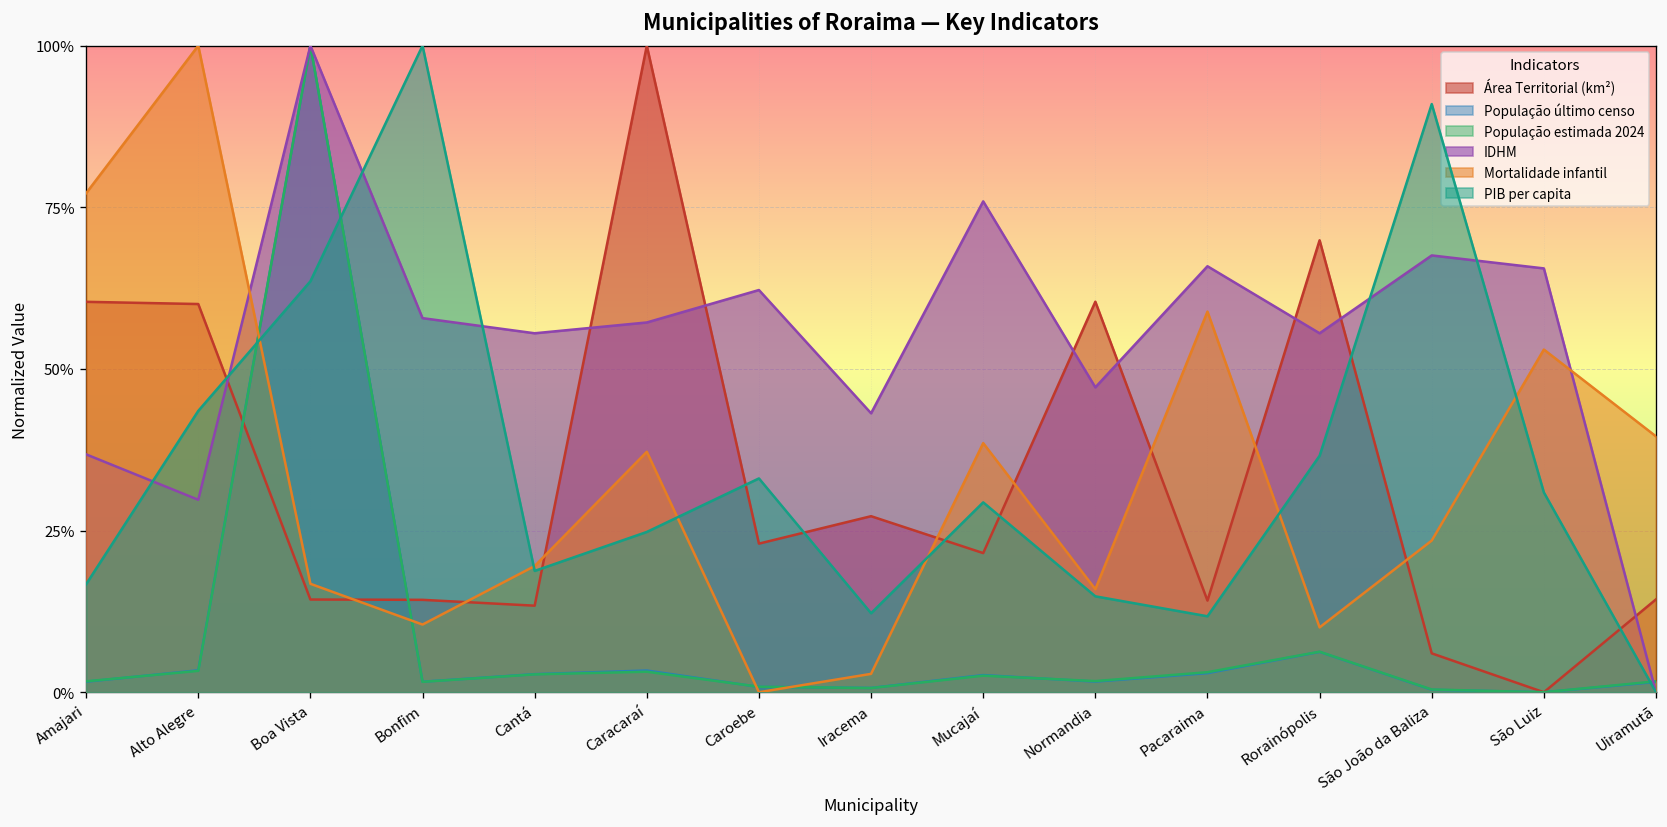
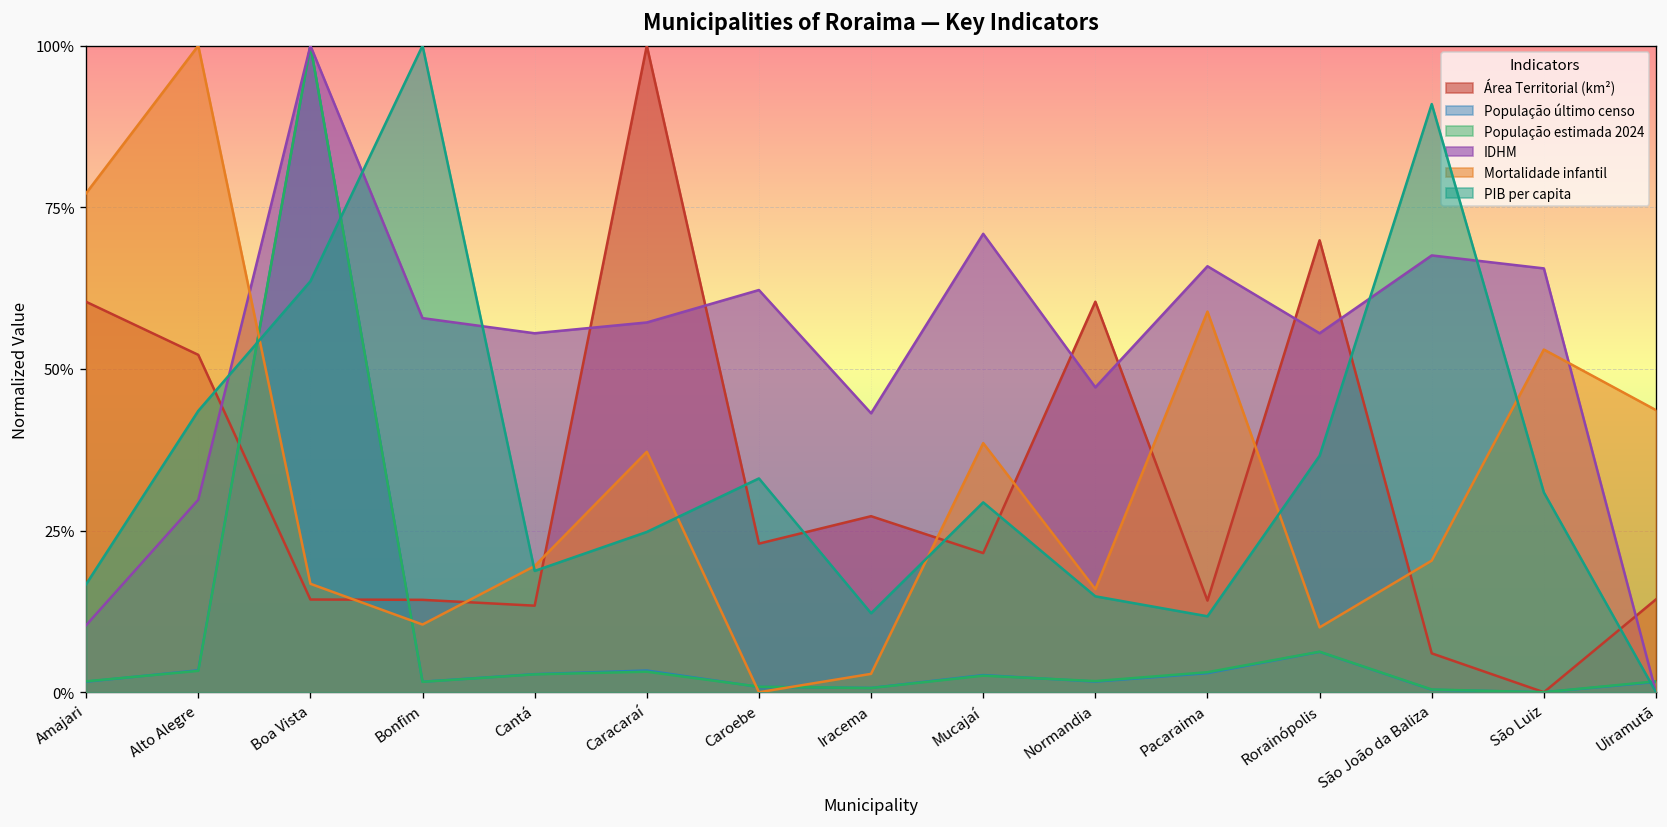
  {
    "Área Territorial (km²)": {
      "Amajari": "60%",
-     "Alto Alegre": "60%",
+     "Alto Alegre": "52%",
      "Boa Vista": "14%",
      "Bonfim": "14%",
      "Cantá": "13%",
      "Caracaraí": "100%",
      "Caroebe": "23%",
      "Iracema": "27%",
      "Mucajaí": "22%",
      "Normandia": "60%",
      "Pacaraima": "14%",
      "Rorainópolis": "70%",
      "São João da Baliza": "6%",
      "Uiramutã": "14%"
    },
    "IDHM": {
-     "Amajari": "37%",
+     "Amajari": "10%",
      "Alto Alegre": "30%",
      "Bonfim": "58%",
      "Cantá": "56%",
      "Caracaraí": "57%",
      "Caroebe": "62%",
      "Iracema": "43%",
-     "Mucajaí": "76%",
+     "Mucajaí": "71%",
      "Normandia": "47%",
      "Pacaraima": "66%",
      "Rorainópolis": "56%",
      "São João da Baliza": "68%",
      "São Luiz": "66%"
    },
    "Mortalidade infantil": {
      "Amajari": "77%",
      "Alto Alegre": "100%",
      "Boa Vista": "17%",
      "Bonfim": "10%",
      "Cantá": "20%",
      "Caracaraí": "37%",
      "Caroebe": "0%",
      "Iracema": "3%",
      "Mucajaí": "39%",
      "Normandia": "16%",
      "Pacaraima": "59%",
      "Rorainópolis": "10%",
-     "São João da Baliza": "23%",
+     "São João da Baliza": "20%",
      "São Luiz": "53%",
-     "Uiramutã": "40%"
+     "Uiramutã": "44%"
    }
  }
